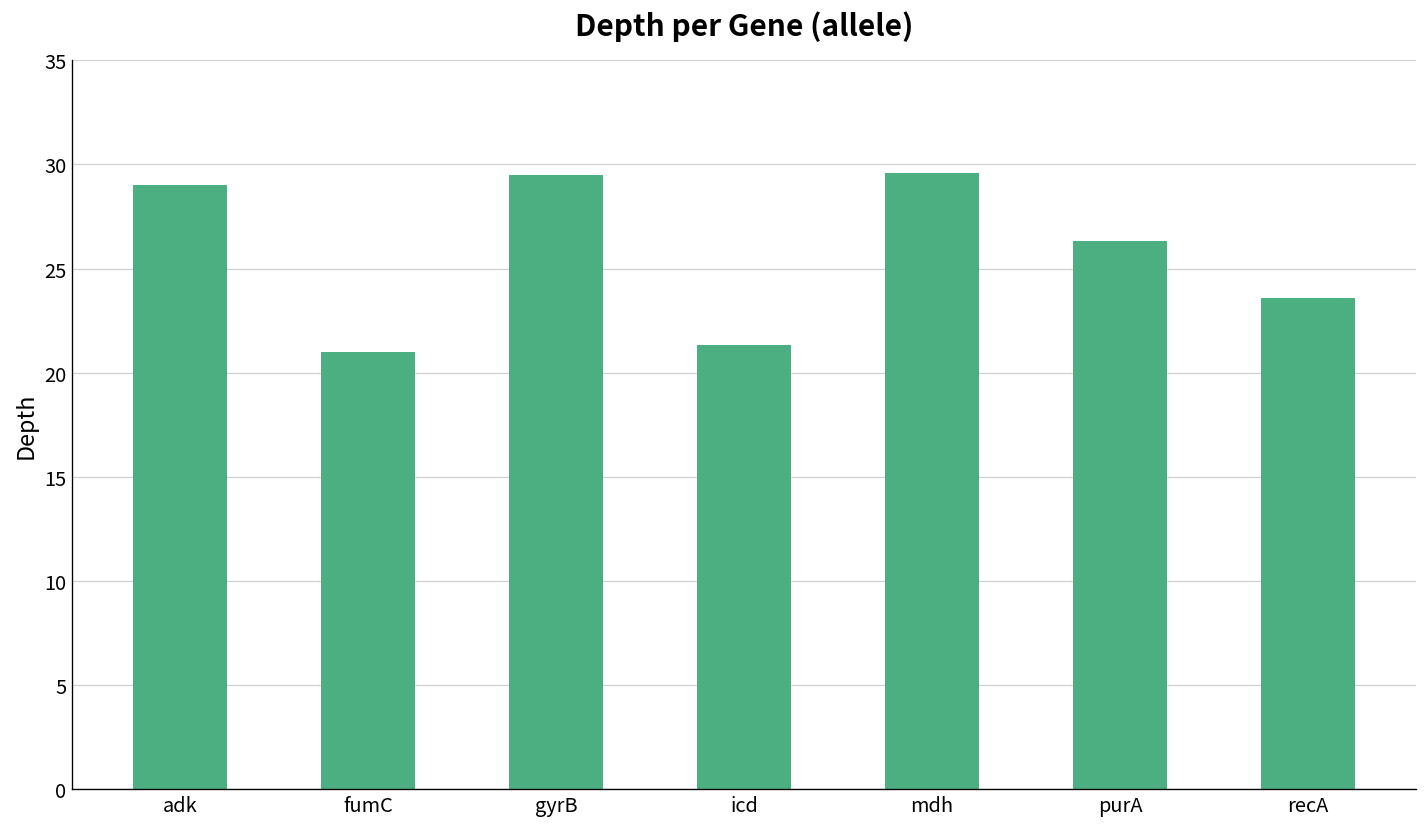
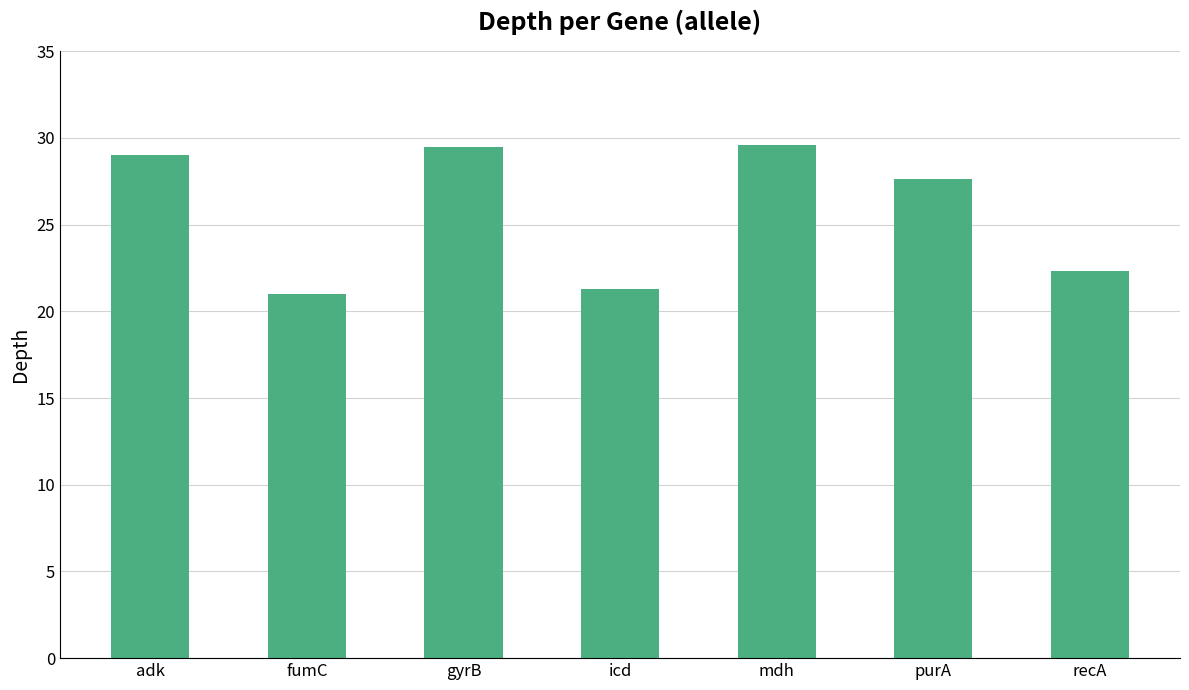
  {
    "adk": 29.0,
    "fumC": 21.0,
    "gyrB": 29.5,
    "icd": 21.3,
    "mdh": 29.6,
-   "purA": 26.3,
-   "recA": 23.6
+   "purA": 27.6,
+   "recA": 22.3
  }
